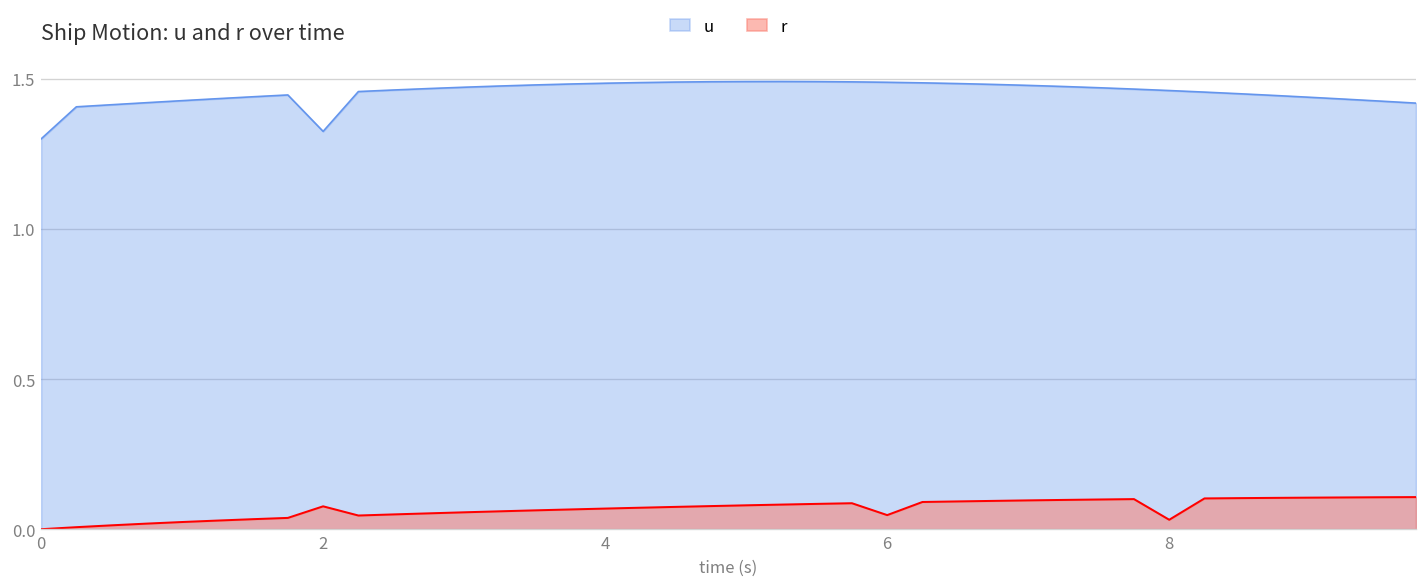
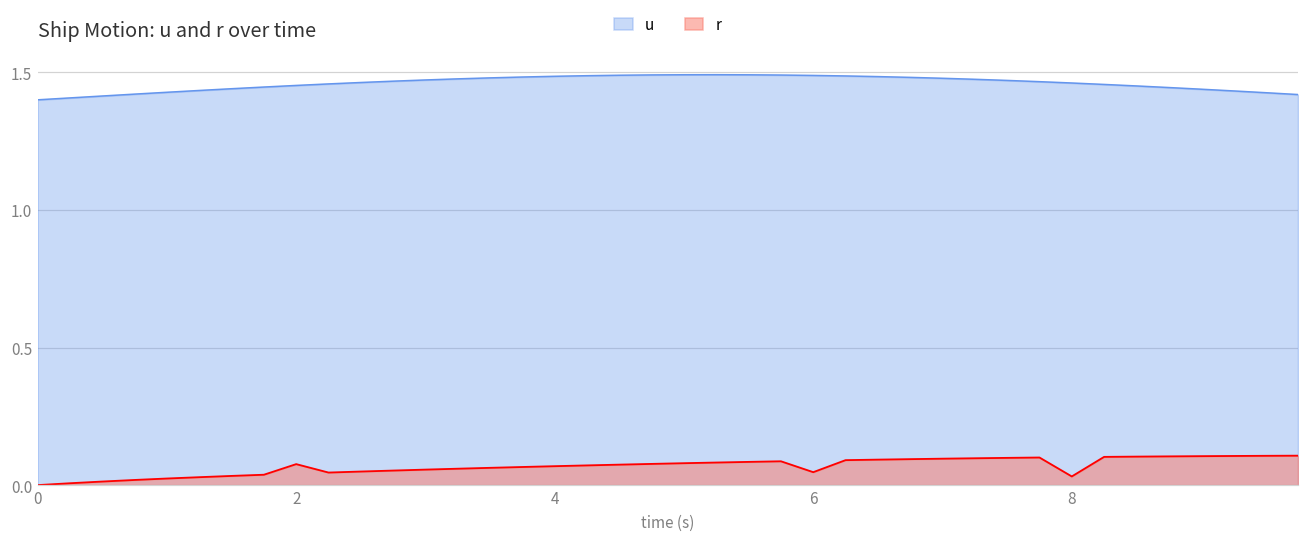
  {
    "u": {
-     "0": 1.3,
-     "2": 1.33,
+     "0": 1.4,
+     "2": 1.45,
      "4": 1.49,
      "6": 1.49,
      "8": 1.46
    },
    "r": {
      "0": 0.00,
      "2": 0.08,
      "4": 0.07,
      "6": 0.05,
      "8": 0.03
    }
  }
